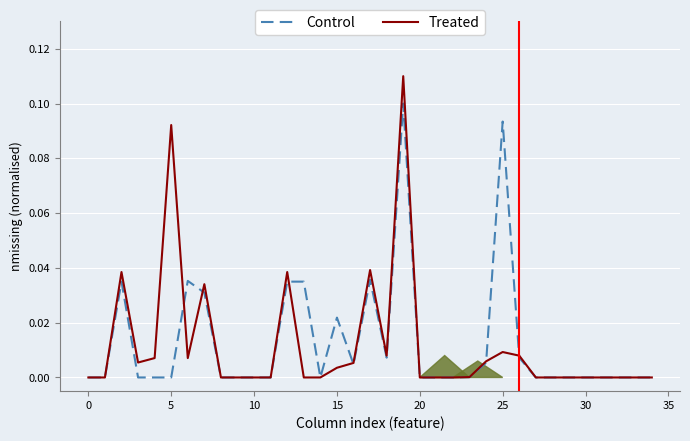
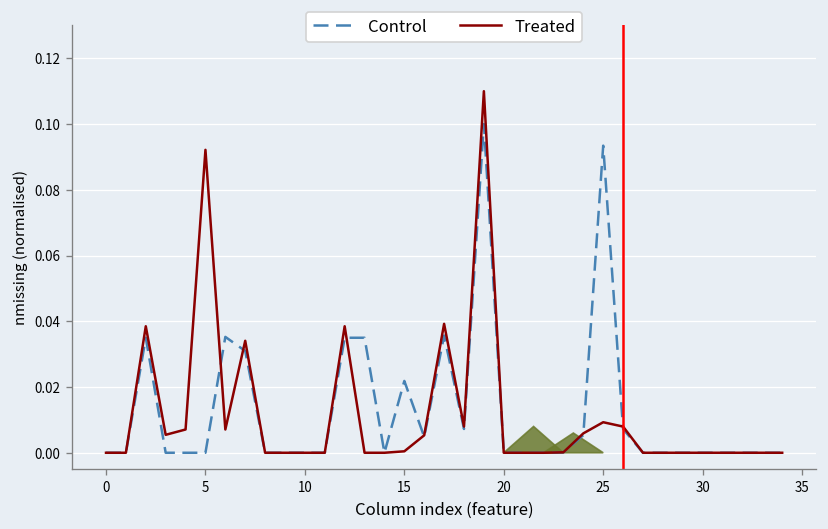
  {
    "Control": {
      "5": 0.000,
      "15": 0.022,
      "25": 0.093
    },
    "Treated": {
      "5": 0.092,
-     "15": 0.004,
+     "15": 0.000,
      "25": 0.009
    }
  }
